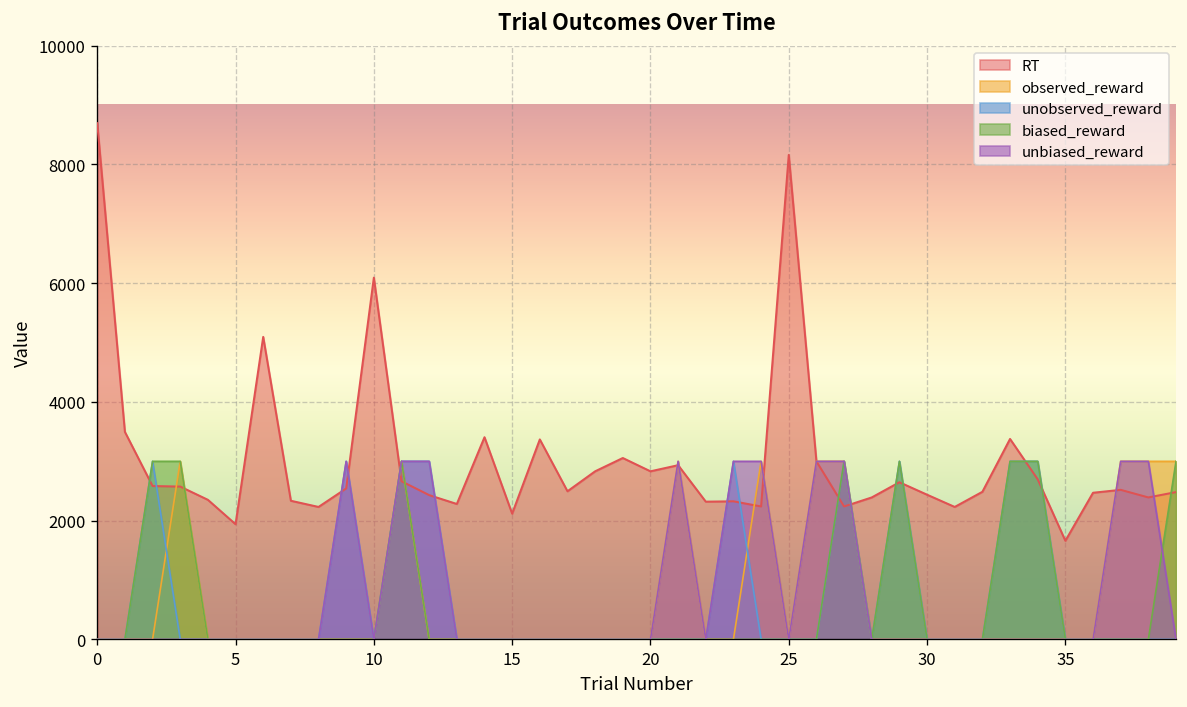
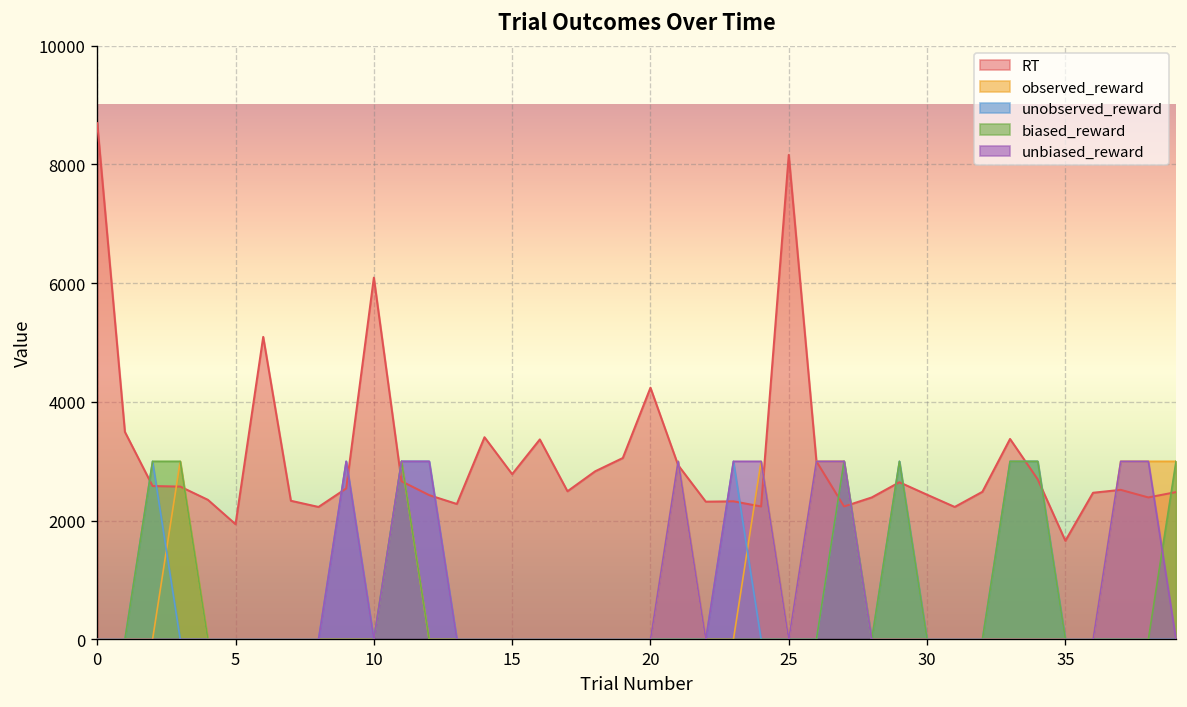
  {
    "RT": {
      "0": 8700,
      "5": 1900,
      "10": 6100,
-     "15": 2100,
-     "20": 2800,
+     "15": 2800,
+     "20": 4200,
      "25": 8200,
      "30": 2400,
      "35": 1700
    }
  }
